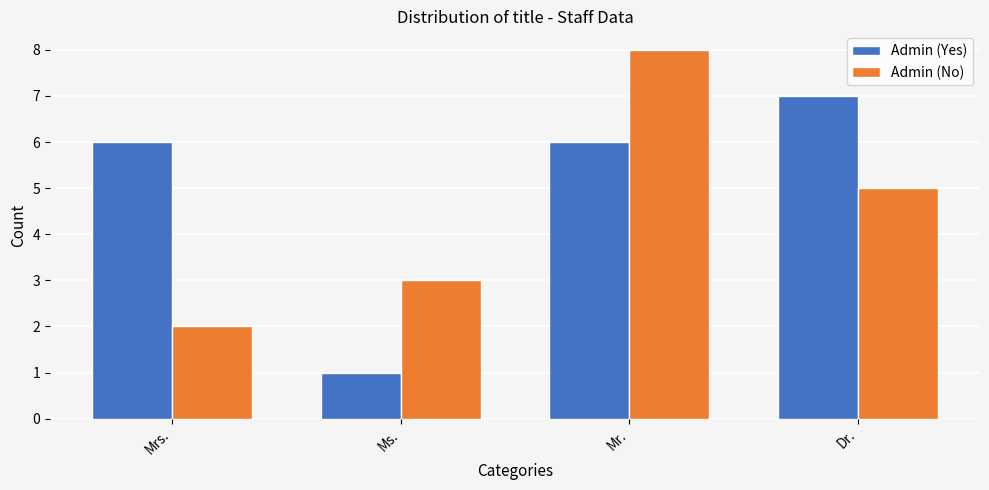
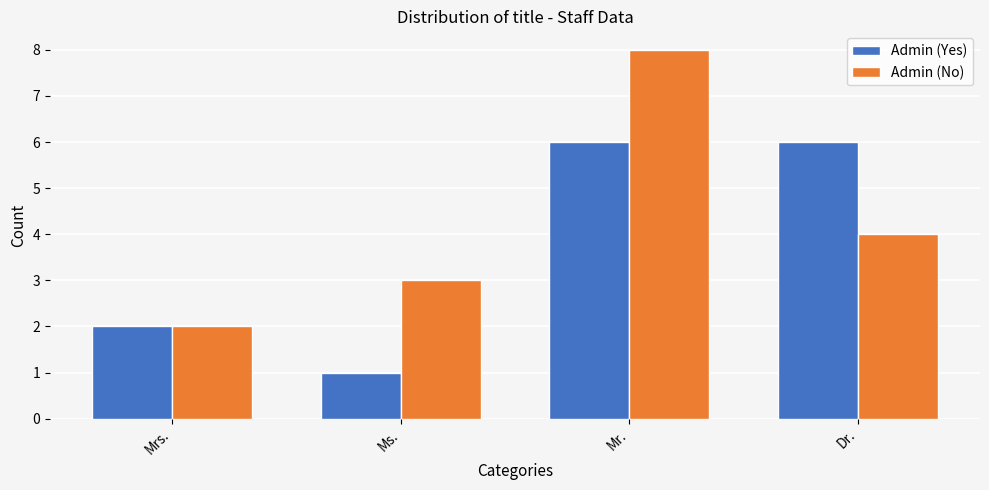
  {
    "Admin (Yes)": {
-     "Mrs.": 6,
+     "Mrs.": 2,
      "Ms.": 1,
      "Mr.": 6,
-     "Dr.": 7
+     "Dr.": 6
    },
    "Admin (No)": {
      "Mrs.": 2,
      "Ms.": 3,
      "Mr.": 8,
-     "Dr.": 5
+     "Dr.": 4
    }
  }
